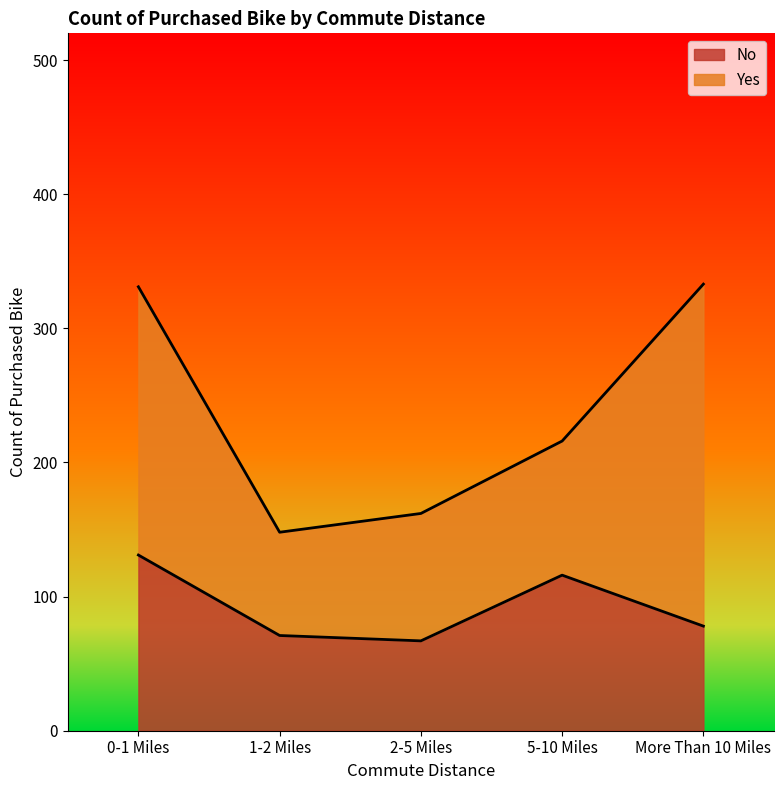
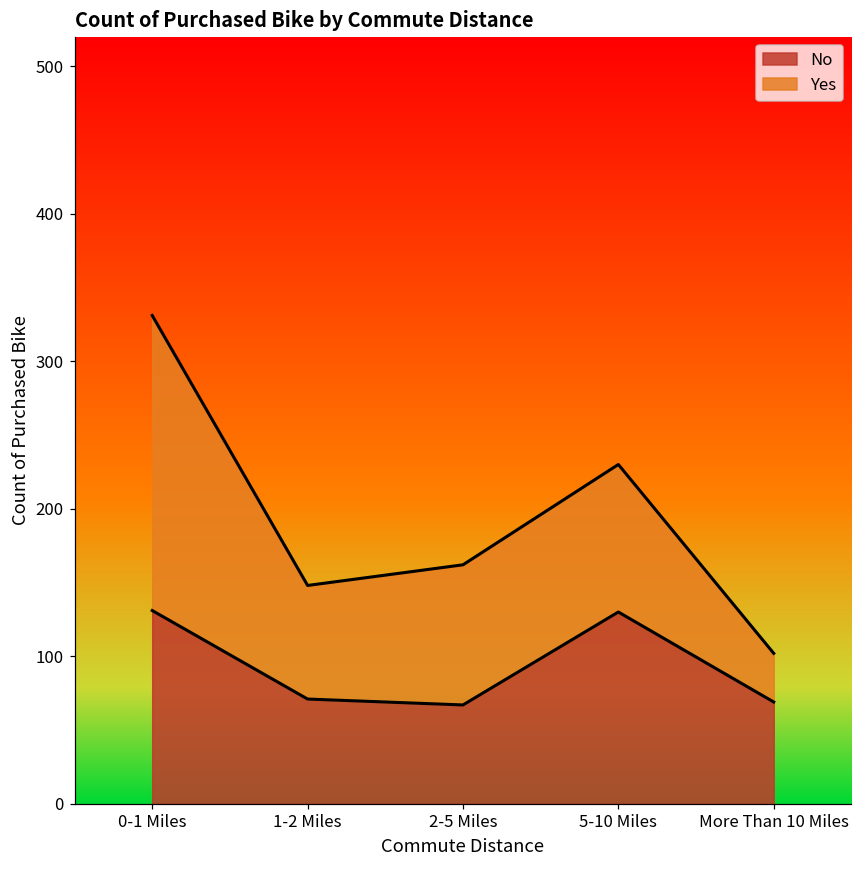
  {
    "No": {
      "0-1 Miles": 131,
      "1-2 Miles": 71,
      "2-5 Miles": 67,
-     "5-10 Miles": 116,
-     "More Than 10 Miles": 78
+     "5-10 Miles": 130,
+     "More Than 10 Miles": 69
    },
    "Yes": {
      "0-1 Miles": 200,
      "1-2 Miles": 77,
      "2-5 Miles": 95,
      "5-10 Miles": 100,
-     "More Than 10 Miles": 255
+     "More Than 10 Miles": 33
    }
  }
